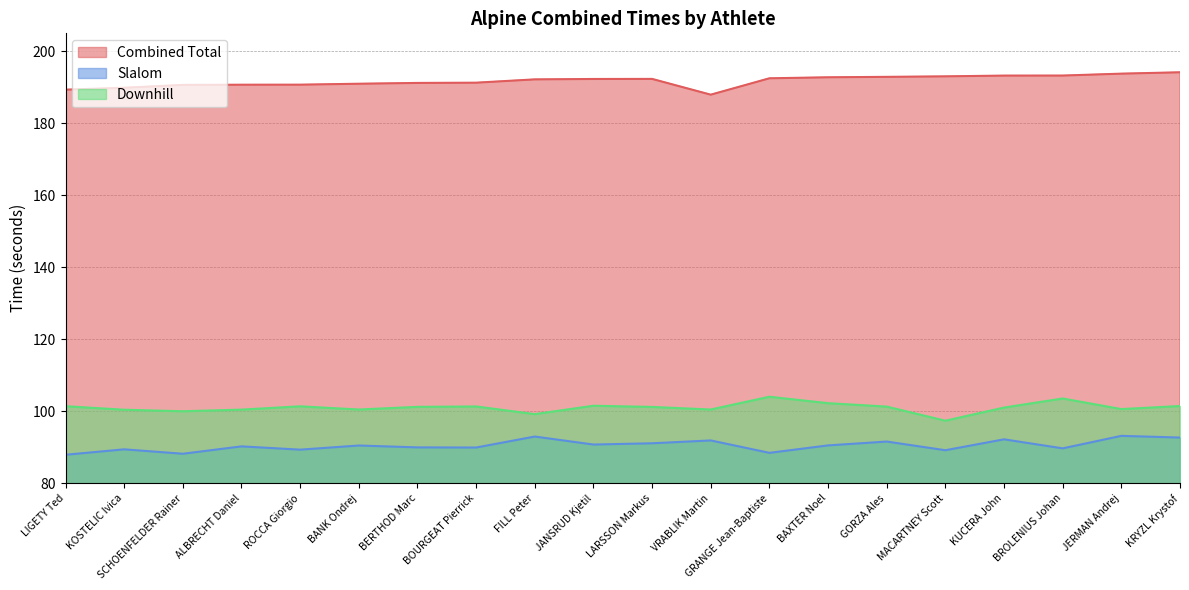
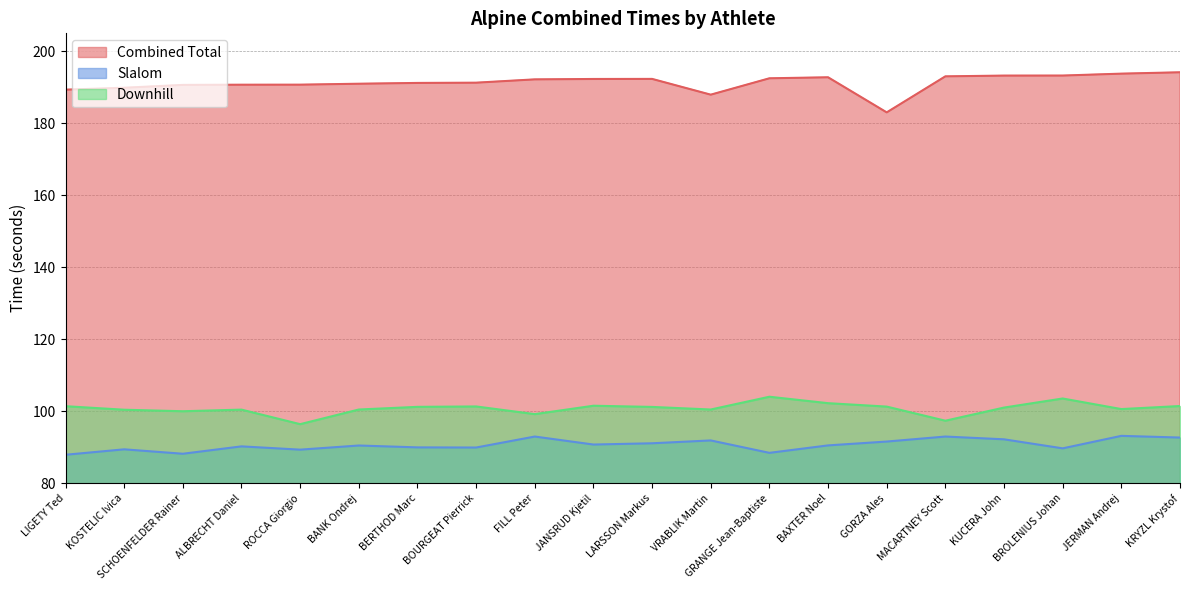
  {
    "Combined Total": {
      "LIGETY Ted": 189,
      "ALBRECHT Daniel": 191,
      "ROCCA Giorgio": 191,
      "BANK Ondrej": 191,
      "BERTHOD Marc": 191,
      "BOURGEAT Pierrick": 191,
      "FILL Peter": 192,
      "JANSRUD Kjetil": 192,
      "LARSSON Markus": 192,
      "VRABLIK Martin": 188,
      "GRANGE Jean-Baptiste": 193,
      "BAXTER Noel": 193,
-     "GORZA Ales": 193,
+     "GORZA Ales": 183,
      "MACARTNEY Scott": 193,
      "KUCERA John": 193,
      "BROLENIUS Johan": 193,
      "JERMAN Andrej": 194,
      "KRYZL Krystof": 194
    },
    "Slalom": {
      "LIGETY Ted": 88,
      "KOSTELIC Ivica": 89,
      "SCHOENFELDER Rainer": 88,
      "ALBRECHT Daniel": 90,
      "ROCCA Giorgio": 89,
      "BANK Ondrej": 91,
      "BERTHOD Marc": 90,
      "BOURGEAT Pierrick": 90,
      "FILL Peter": 93,
      "JANSRUD Kjetil": 91,
      "LARSSON Markus": 91,
      "VRABLIK Martin": 92,
      "GRANGE Jean-Baptiste": 88,
      "BAXTER Noel": 91,
      "GORZA Ales": 92,
-     "MACARTNEY Scott": 89,
+     "MACARTNEY Scott": 93,
      "KUCERA John": 92,
      "BROLENIUS Johan": 90,
      "JERMAN Andrej": 93,
      "KRYZL Krystof": 93
    },
    "Downhill": {
      "LIGETY Ted": 101,
      "KOSTELIC Ivica": 100,
      "SCHOENFELDER Rainer": 100,
      "ALBRECHT Daniel": 100,
-     "ROCCA Giorgio": 101,
+     "ROCCA Giorgio": 96,
      "BANK Ondrej": 101,
      "BERTHOD Marc": 101,
      "BOURGEAT Pierrick": 101,
      "FILL Peter": 99,
      "JANSRUD Kjetil": 102,
      "LARSSON Markus": 101,
      "VRABLIK Martin": 101,
      "GRANGE Jean-Baptiste": 104,
      "BAXTER Noel": 102,
      "GORZA Ales": 101,
      "MACARTNEY Scott": 97,
      "KUCERA John": 101,
      "BROLENIUS Johan": 104,
      "JERMAN Andrej": 101,
      "KRYZL Krystof": 101
    }
  }
